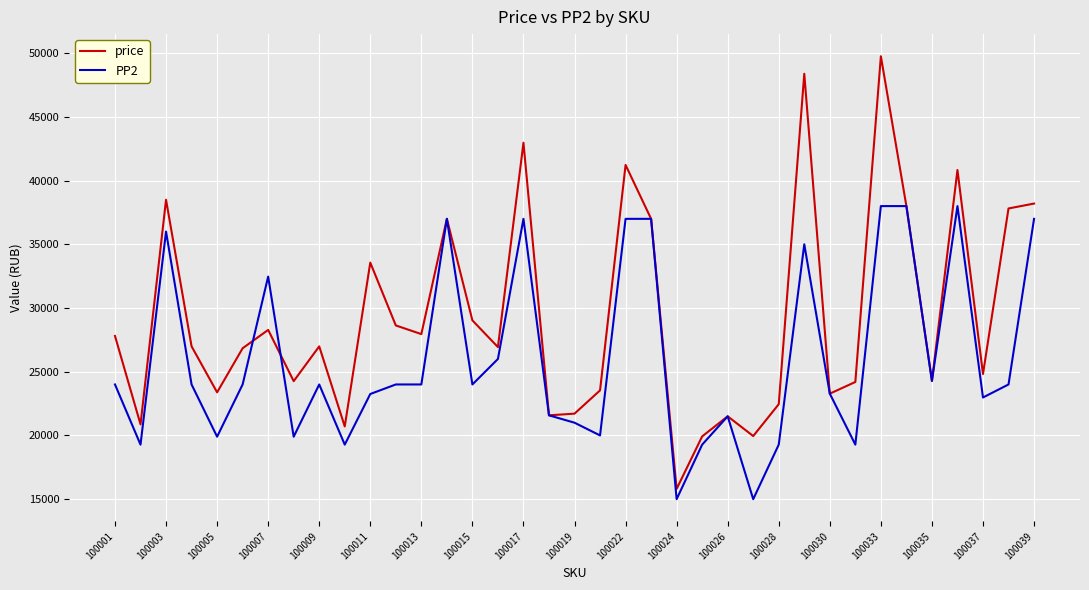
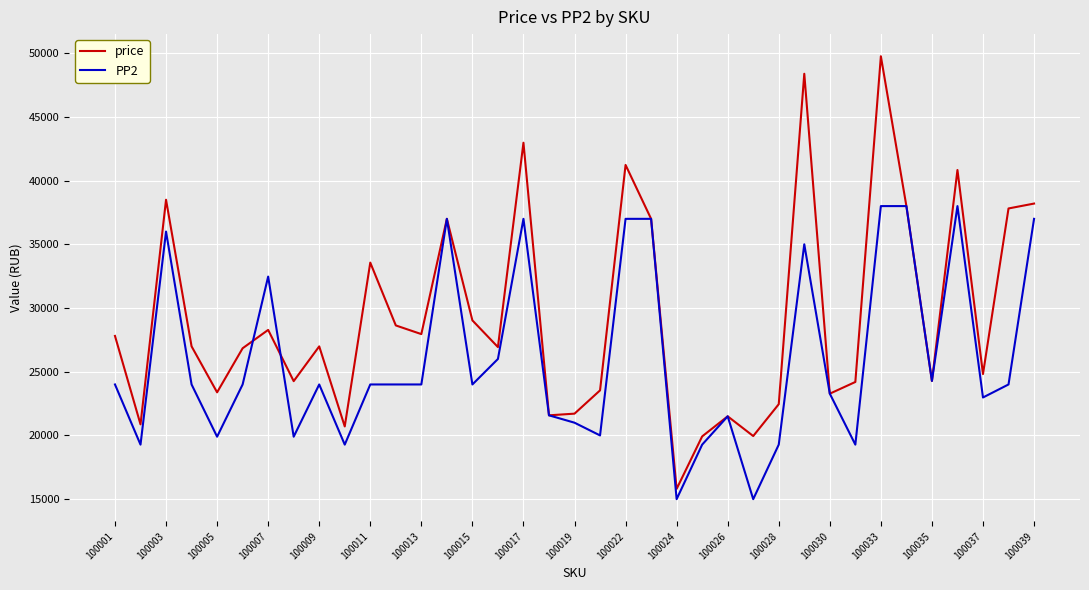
  {
    "price": {
      "100001": 27800,
      "100003": 38500,
      "100005": 23400,
      "100007": 28300,
      "100009": 27000,
      "100011": 33600,
      "100013": 28000,
      "100015": 29000,
      "100017": 43000,
      "100019": 21700,
      "100022": 41200,
      "100024": 15800,
      "100028": 22500,
      "100033": 49800,
      "100037": 24800,
      "100039": 38200
    },
    "PP2": {
      "100001": 24000,
      "100003": 36000,
      "100005": 19900,
      "100007": 32500,
      "100009": 24000,
-     "100011": 23300,
+     "100011": 24000,
      "100013": 24000,
      "100015": 24000,
      "100017": 37000,
      "100019": 21000,
      "100022": 37000,
      "100024": 15000,
      "100028": 19300,
      "100033": 38000,
      "100037": 23000,
      "100039": 37000
    }
  }
